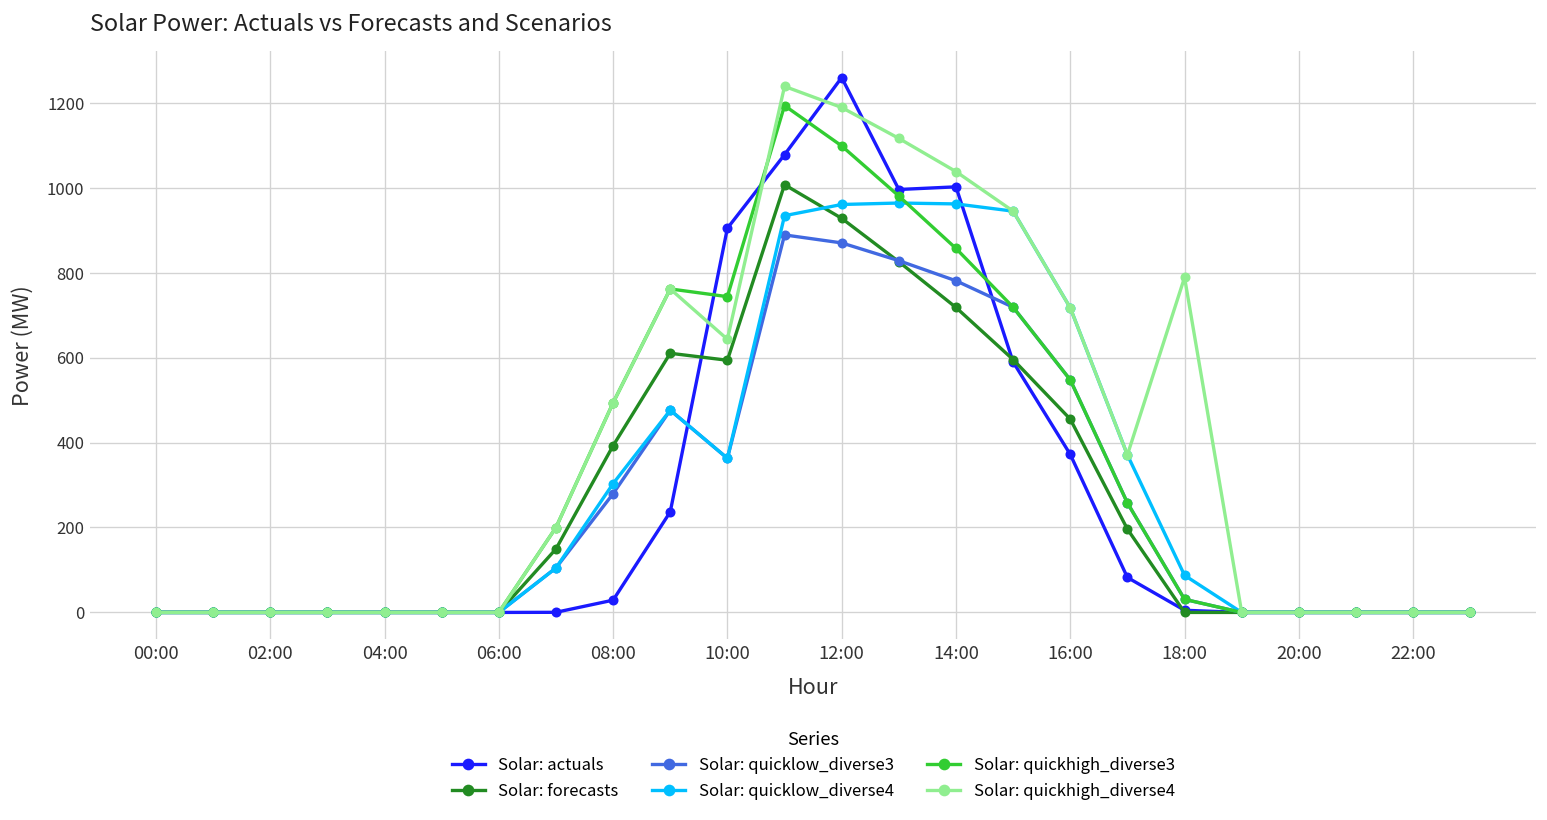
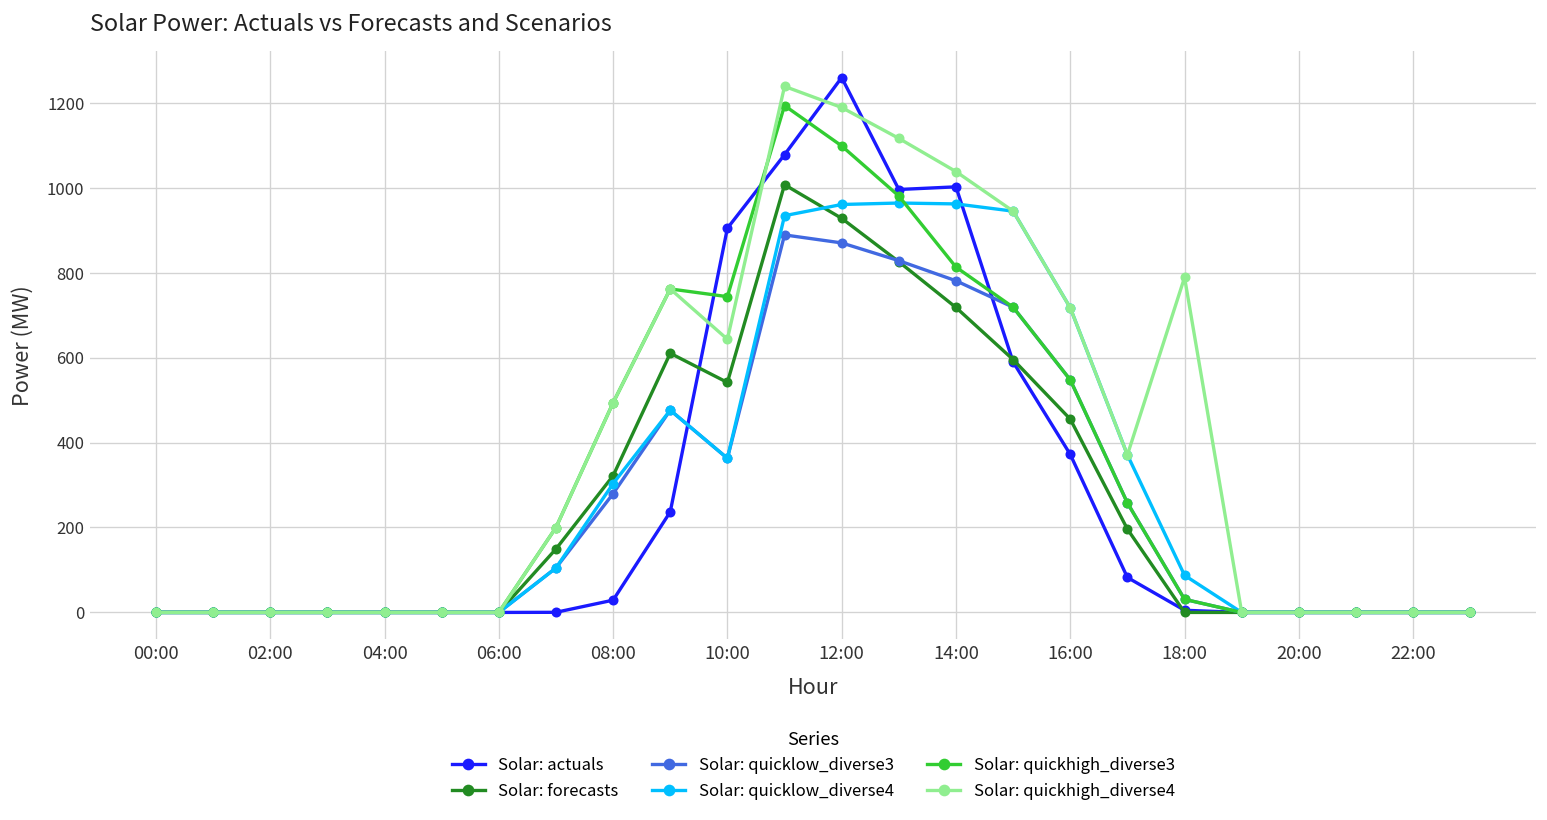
  {
    "Solar: actuals": {
      "08:00": 30,
      "10:00": 900,
      "12:00": 1260,
      "14:00": 1000,
      "16:00": 370
    },
    "Solar: forecasts": {
-     "08:00": 390,
-     "10:00": 590,
+     "08:00": 320,
+     "10:00": 540,
      "12:00": 930,
      "14:00": 720,
      "16:00": 460
    },
    "Solar: quicklow_diverse3": {
      "08:00": 280,
      "12:00": 870,
      "14:00": 780
    },
    "Solar: quicklow_diverse4": {
      "08:00": 300,
      "12:00": 960,
      "14:00": 960,
      "18:00": 90
    },
    "Solar: quickhigh_diverse3": {
      "10:00": 740,
      "12:00": 1100,
-     "14:00": 860
+     "14:00": 810
    },
    "Solar: quickhigh_diverse4": {
      "10:00": 640,
      "12:00": 1190,
      "14:00": 1040,
      "18:00": 790
    }
  }
